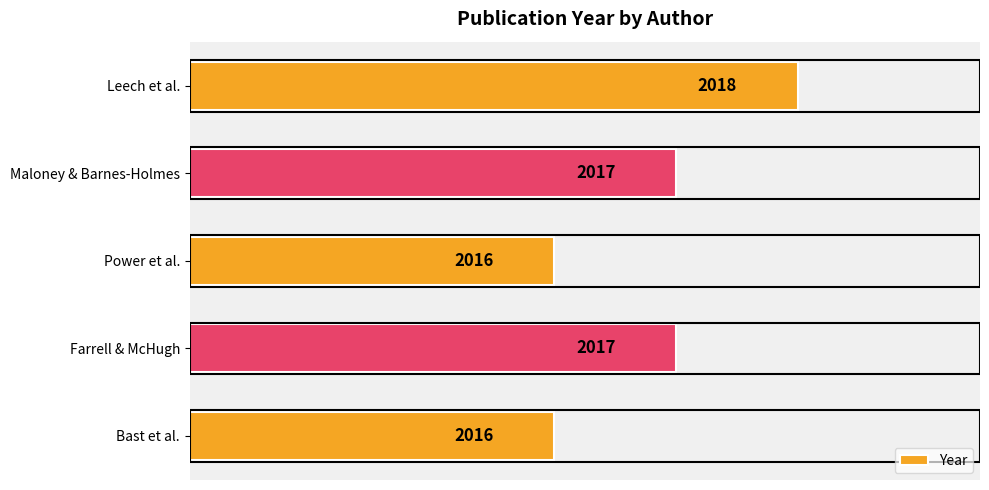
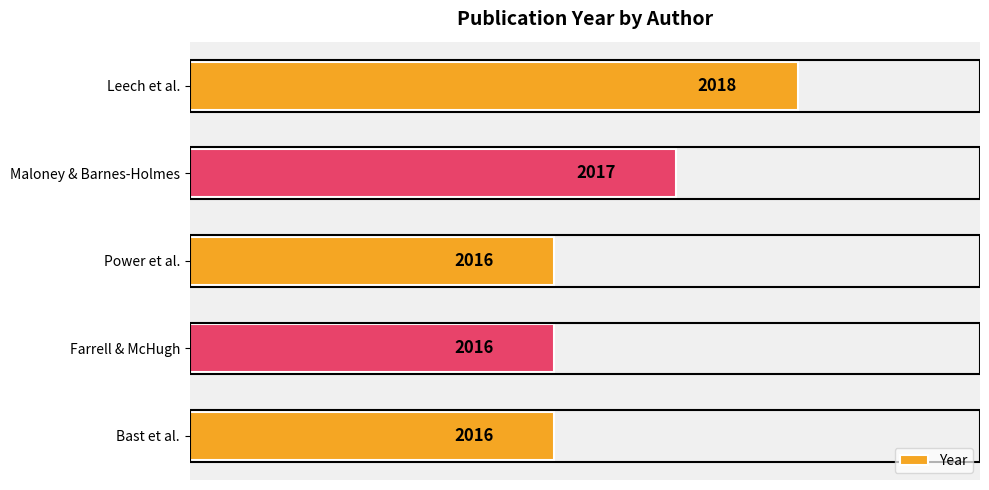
  {
    "Leech et al.": 2018,
    "Maloney & Barnes-Holmes": 2017,
    "Power et al.": 2016,
-   "Farrell & McHugh": 2017,
+   "Farrell & McHugh": 2016,
    "Bast et al.": 2016
  }
